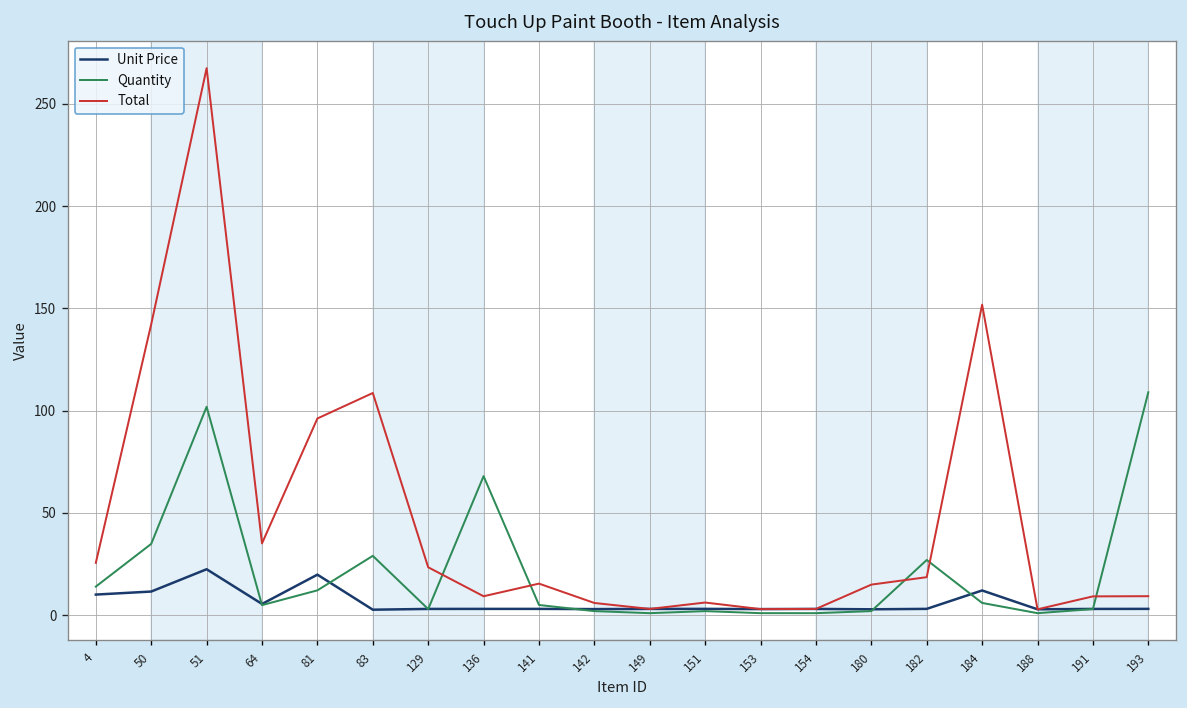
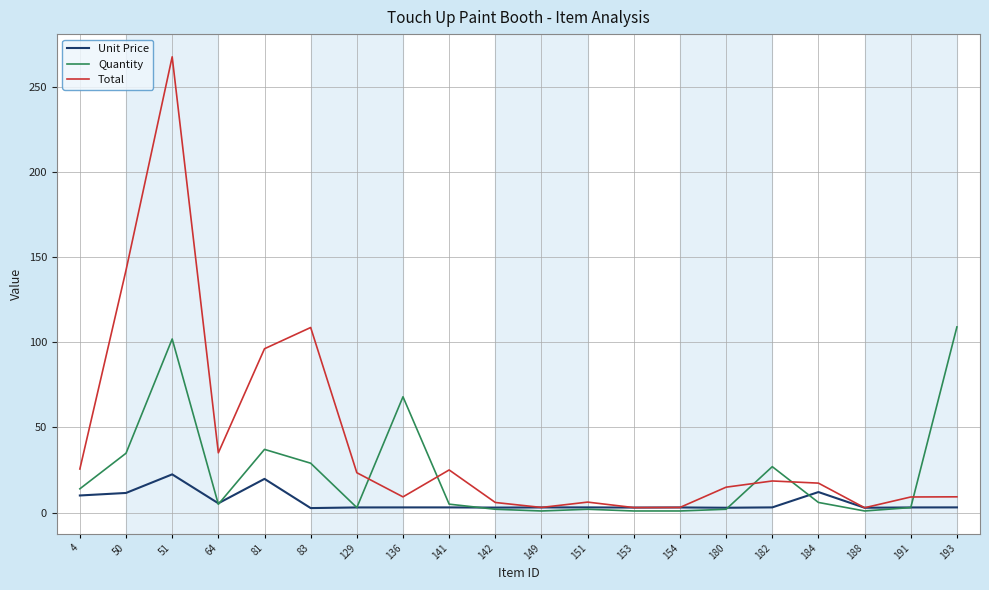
  {
    "Unit Price": {
      "4": 10,
      "50": 12,
      "51": 22,
      "81": 20,
      "83": 3,
      "136": 3,
      "141": 3,
      "182": 3,
      "184": 12,
      "193": 3
    },
    "Quantity": {
      "4": 14,
      "50": 35,
      "51": 102,
-     "81": 12,
+     "81": 37,
      "83": 29,
      "136": 68,
      "141": 5,
      "149": 1,
      "153": 1,
      "154": 1,
      "182": 27,
      "184": 6,
      "188": 1,
      "193": 109
    },
    "Total": {
      "4": 26,
      "50": 142,
      "51": 267,
      "64": 35,
      "81": 96,
      "83": 109,
      "129": 23,
      "136": 9,
-     "141": 15,
+     "141": 25,
      "142": 6,
      "151": 6,
      "180": 15,
      "182": 19,
-     "184": 152,
+     "184": 17,
      "191": 9,
      "193": 9
    }
  }
